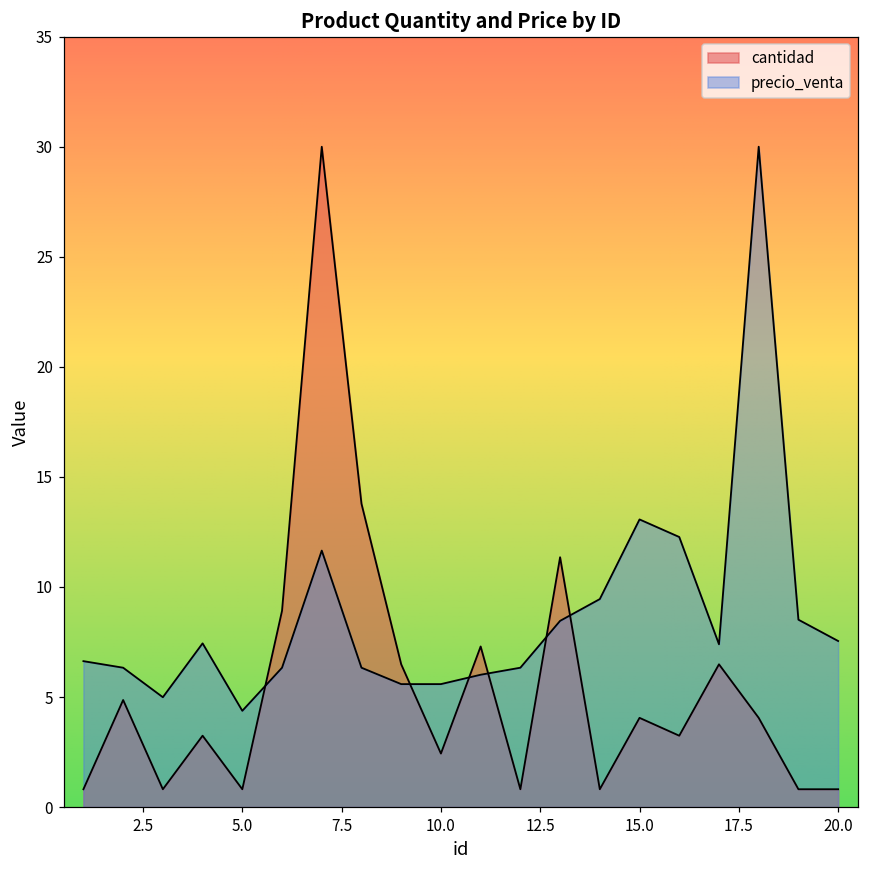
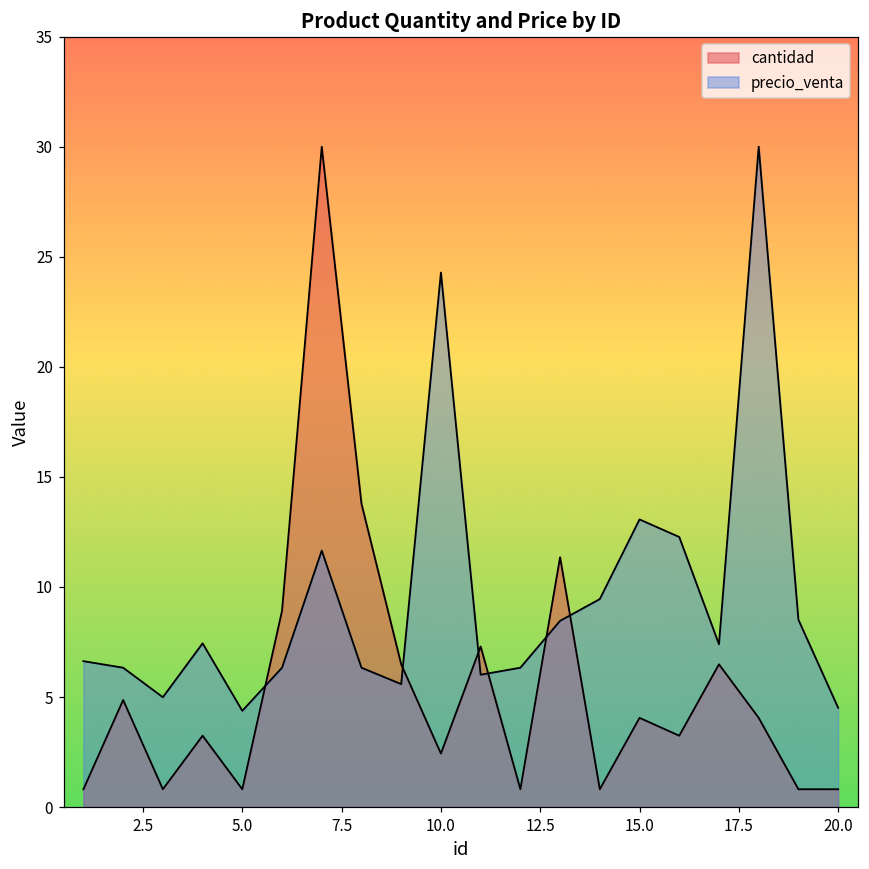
  {
    "cantidad": {
      "5.0": 0.8,
      "10.0": 2.4,
      "15.0": 4.1,
      "20.0": 0.8
    },
    "precio_venta": {
      "5.0": 4.4,
-     "10.0": 5.6,
+     "10.0": 24.3,
      "15.0": 13.1,
-     "20.0": 7.5
+     "20.0": 4.5
    }
  }
